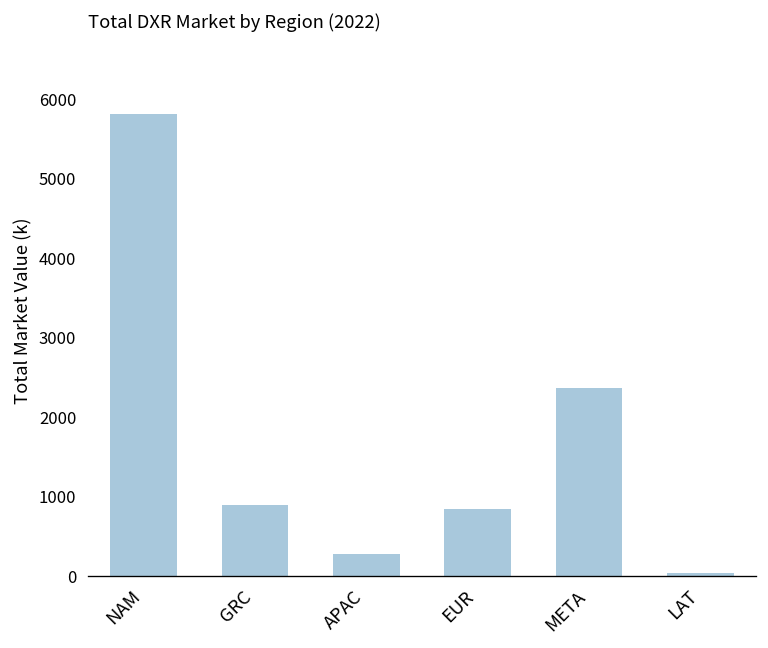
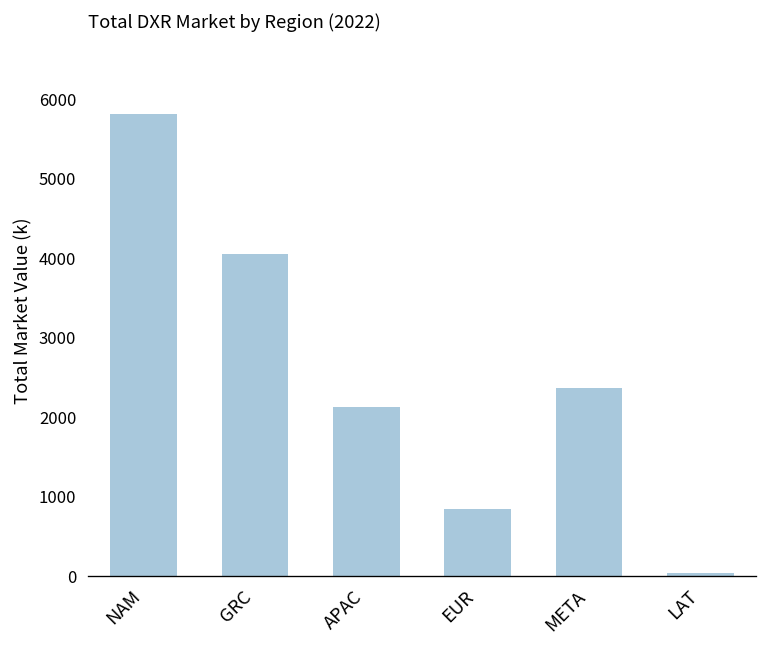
  {
    "NAM": 5800,
-   "GRC": 900,
-   "APAC": 300,
+   "GRC": 4000,
+   "APAC": 2100,
    "EUR": 800,
    "META": 2400,
    "LAT": 0
  }
